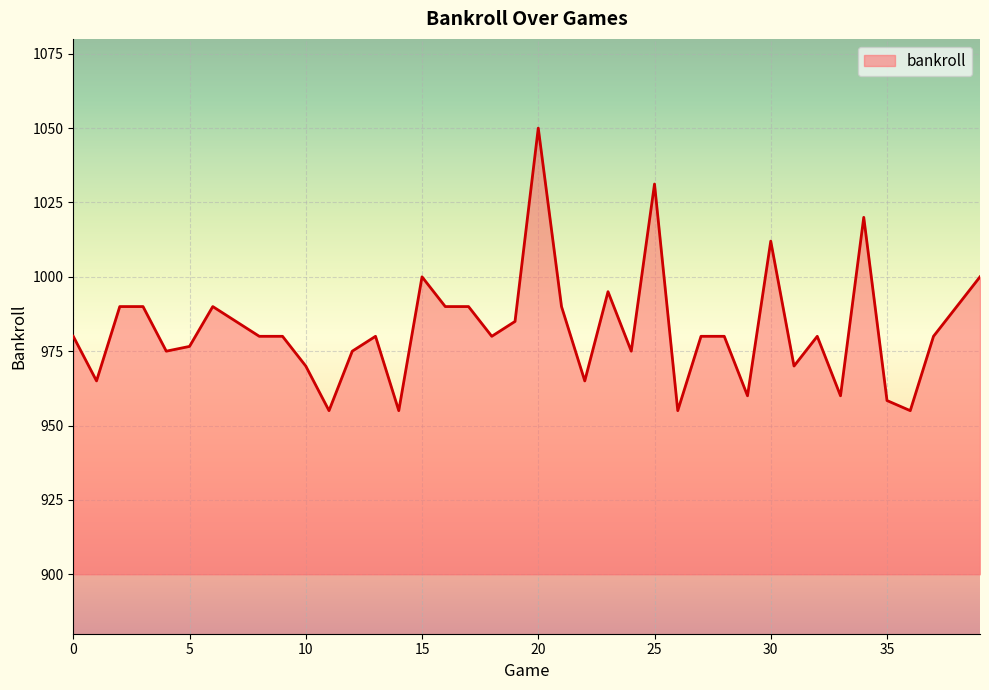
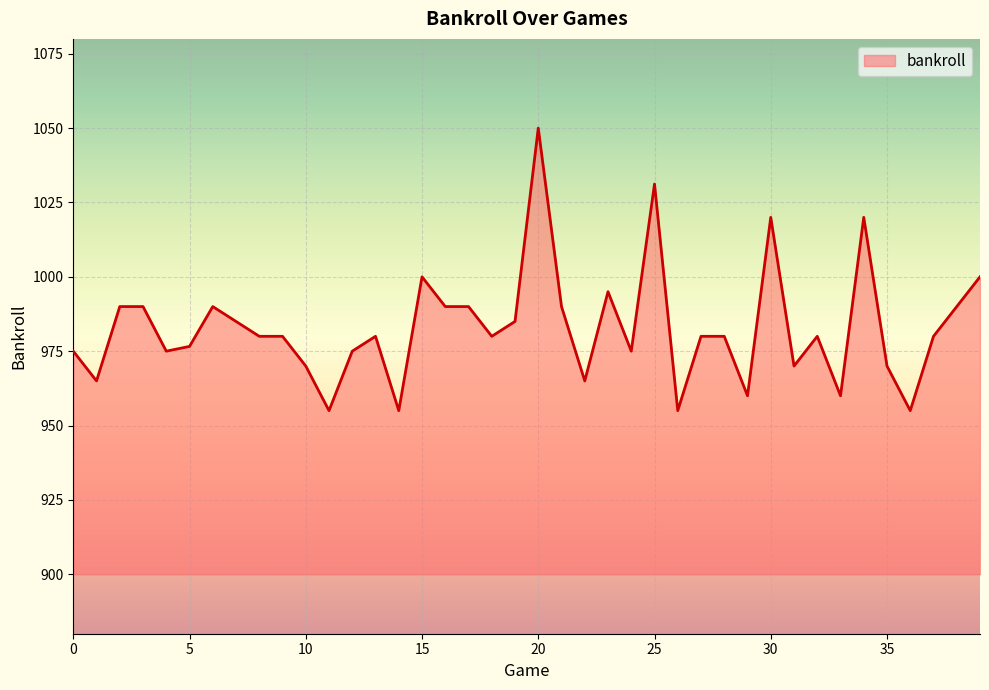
  {
-   "0": 980,
+   "0": 975,
    "5": 977,
    "10": 970,
    "15": 1000,
    "20": 1050,
    "25": 1031,
-   "30": 1012,
-   "35": 958
+   "30": 1020,
+   "35": 970
  }
